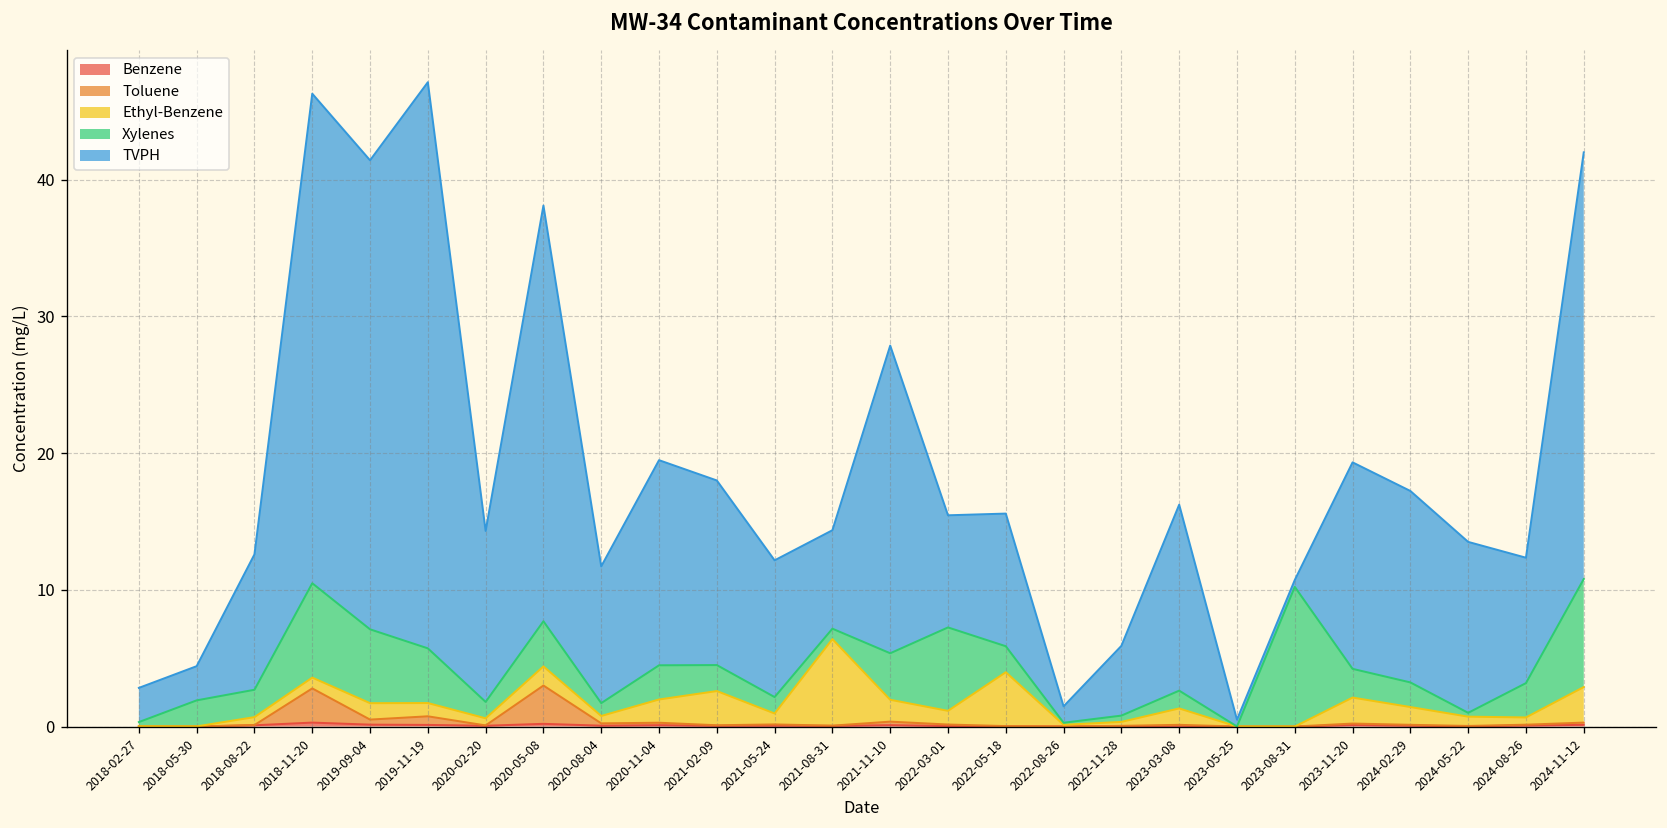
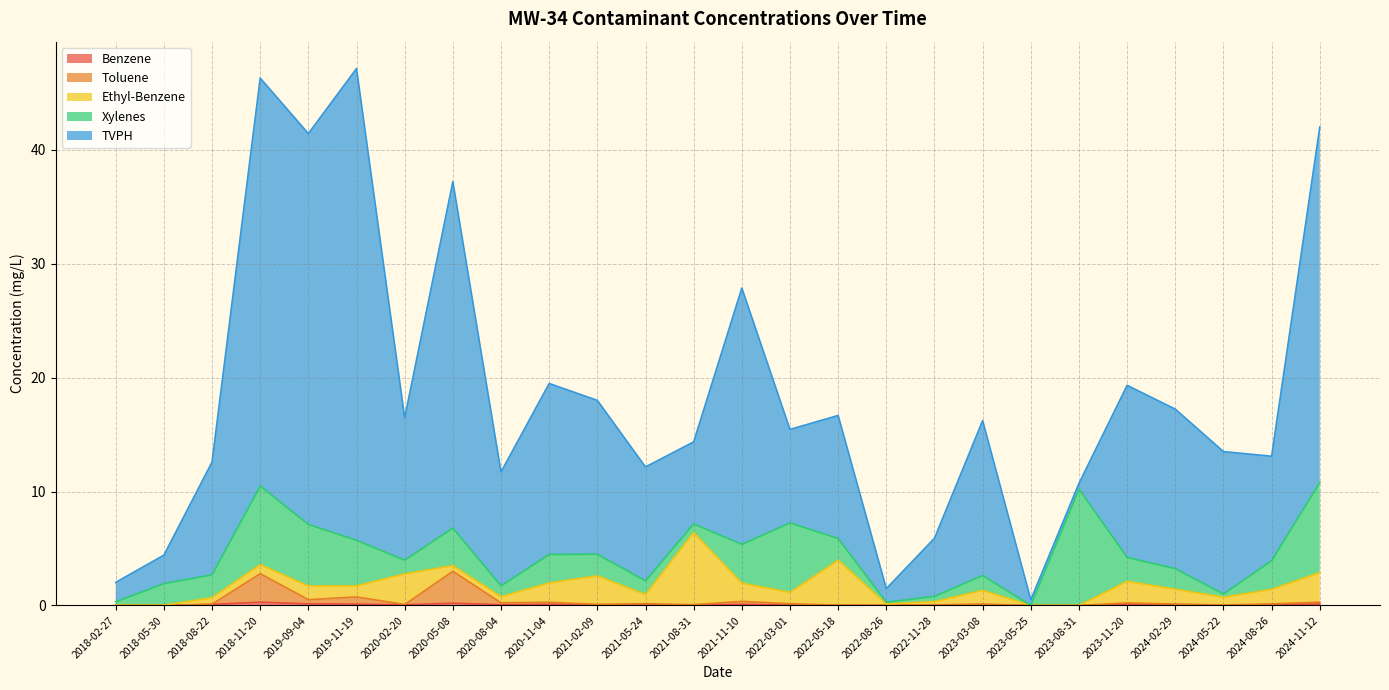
  {
    "Ethyl-Benzene": {
      "2018-08-22": 0.6,
      "2018-11-20": 0.8,
      "2019-09-04": 1.2,
      "2019-11-19": 1.0,
-     "2020-02-20": 0.5,
-     "2020-05-08": 1.4,
+     "2020-02-20": 2.7,
+     "2020-05-08": 0.5,
      "2020-08-04": 0.5,
      "2020-11-04": 1.7,
      "2021-02-09": 2.5,
      "2021-05-24": 0.8,
      "2021-08-31": 6.3,
      "2021-11-10": 1.6,
      "2022-03-01": 1.0,
      "2022-05-18": 3.9,
      "2022-11-28": 0.3,
      "2023-03-08": 1.2,
      "2023-11-20": 1.9,
      "2024-02-29": 1.3,
      "2024-05-22": 0.7,
-     "2024-08-26": 0.5,
+     "2024-08-26": 1.3,
      "2024-11-12": 2.6
    },
    "Xylenes": {
      "2018-02-27": 0.3,
      "2018-05-30": 1.9,
      "2018-08-22": 2.0,
      "2018-11-20": 6.9,
      "2019-09-04": 5.4,
      "2019-11-19": 4.0,
      "2020-02-20": 1.2,
      "2020-05-08": 3.3,
      "2020-08-04": 0.9,
      "2020-11-04": 2.5,
      "2021-02-09": 1.9,
      "2021-05-24": 1.2,
      "2021-08-31": 0.8,
      "2021-11-10": 3.4,
      "2022-03-01": 6.1,
      "2022-05-18": 1.9,
      "2022-11-28": 0.5,
      "2023-03-08": 1.3,
      "2023-08-31": 10.2,
      "2023-11-20": 2.1,
      "2024-02-29": 1.8,
      "2024-05-22": 0.3,
      "2024-08-26": 2.5,
      "2024-11-12": 7.9
    },
    "TVPH": {
-     "2018-02-27": 2.5,
+     "2018-02-27": 1.7,
      "2018-05-30": 2.5,
      "2018-08-22": 9.9,
      "2018-11-20": 35.8,
      "2019-09-04": 34.3,
      "2019-11-19": 41.4,
      "2020-02-20": 12.5,
      "2020-05-08": 30.4,
      "2020-08-04": 10.0,
      "2020-11-04": 15.0,
      "2021-02-09": 13.5,
      "2021-05-24": 10.0,
      "2021-08-31": 7.2,
      "2021-11-10": 22.5,
      "2022-03-01": 8.2,
-     "2022-05-18": 9.7,
+     "2022-05-18": 10.8,
      "2022-08-26": 1.2,
      "2022-11-28": 5.1,
      "2023-03-08": 13.6,
      "2023-05-25": 0.5,
      "2023-08-31": 0.5,
      "2023-11-20": 15.1,
      "2024-02-29": 14.0,
      "2024-05-22": 12.5,
      "2024-08-26": 9.2,
      "2024-11-12": 31.2
    }
  }
